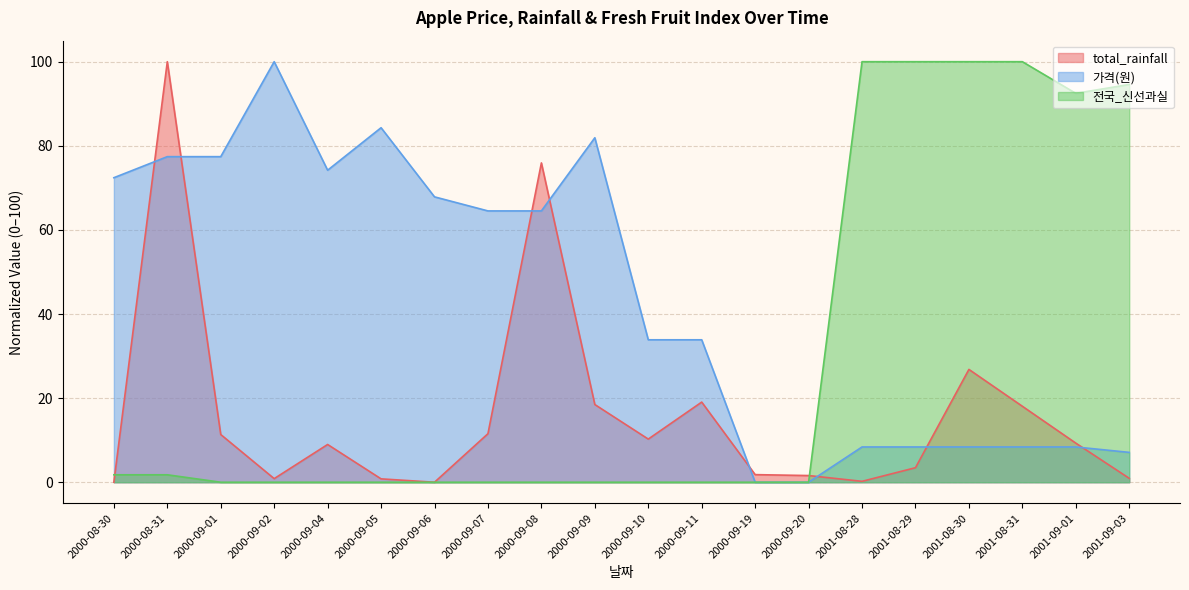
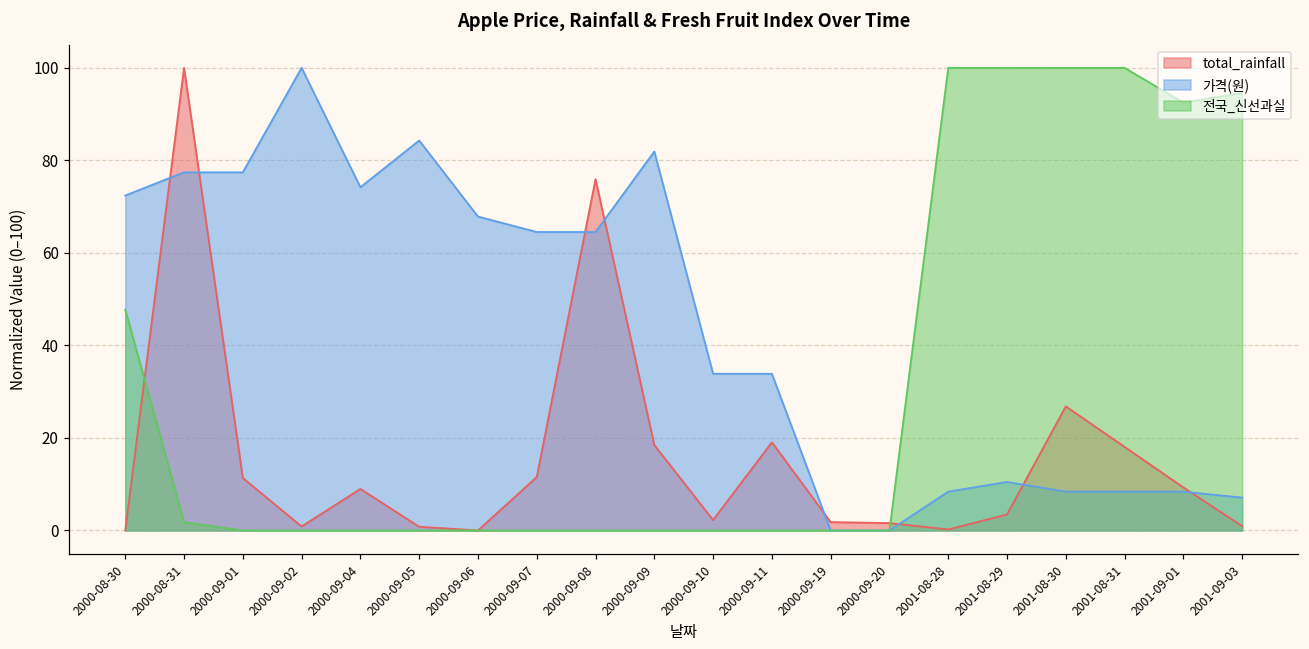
  {
    "total_rainfall": {
      "2000-08-30": 0,
      "2000-08-31": 100,
      "2000-09-01": 11,
      "2000-09-02": 1,
      "2000-09-04": 9,
      "2000-09-05": 1,
      "2000-09-07": 12,
      "2000-09-08": 76,
      "2000-09-09": 18,
-     "2000-09-10": 10,
+     "2000-09-10": 2,
      "2000-09-11": 19,
      "2000-09-19": 2,
      "2000-09-20": 2,
      "2001-08-28": 0,
      "2001-08-29": 3,
      "2001-08-30": 27,
      "2001-08-31": 18,
      "2001-09-01": 9,
      "2001-09-03": 1
    },
    "가격(원)": {
      "2000-08-30": 72,
      "2000-08-31": 77,
      "2000-09-01": 77,
      "2000-09-02": 100,
      "2000-09-04": 74,
      "2000-09-05": 84,
      "2000-09-06": 68,
      "2000-09-07": 65,
      "2000-09-08": 65,
      "2000-09-09": 82,
      "2000-09-10": 34,
      "2000-09-11": 34,
      "2001-08-28": 8,
-     "2001-08-29": 8,
+     "2001-08-29": 10,
      "2001-08-30": 8,
      "2001-08-31": 8,
      "2001-09-01": 8,
      "2001-09-03": 7
    },
    "전국_신선과실": {
-     "2000-08-30": 2,
+     "2000-08-30": 48,
      "2000-08-31": 2,
      "2000-09-01": 0,
      "2000-09-02": 0,
      "2000-09-04": 0,
      "2000-09-05": 0,
      "2000-09-07": 0,
      "2000-09-08": 0,
      "2000-09-09": 0,
      "2000-09-10": 0,
      "2000-09-11": 0,
      "2001-08-28": 100,
      "2001-08-29": 100,
      "2001-08-30": 100,
      "2001-08-31": 100
    }
  }
